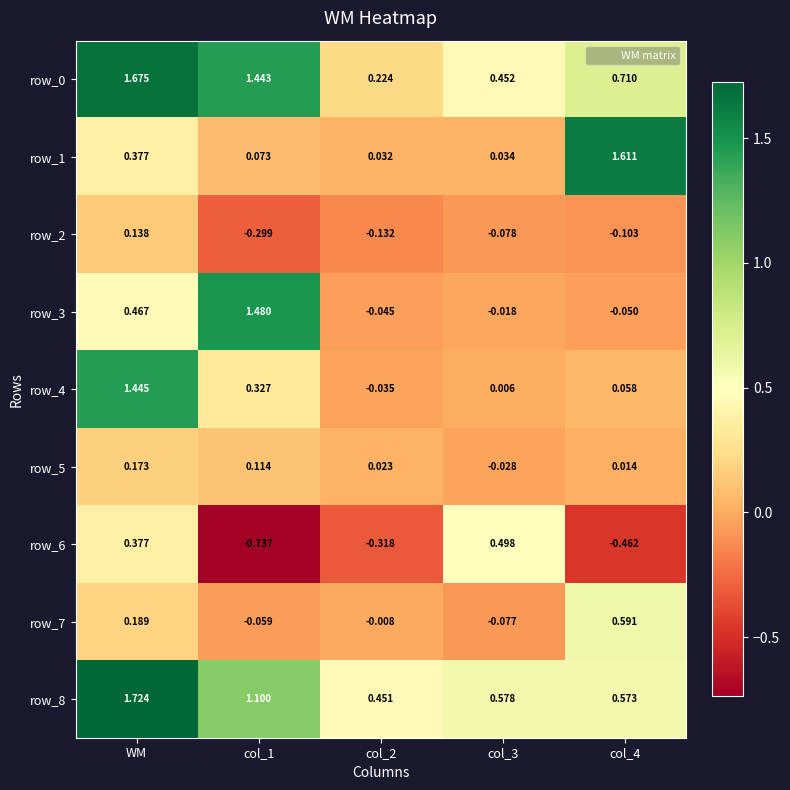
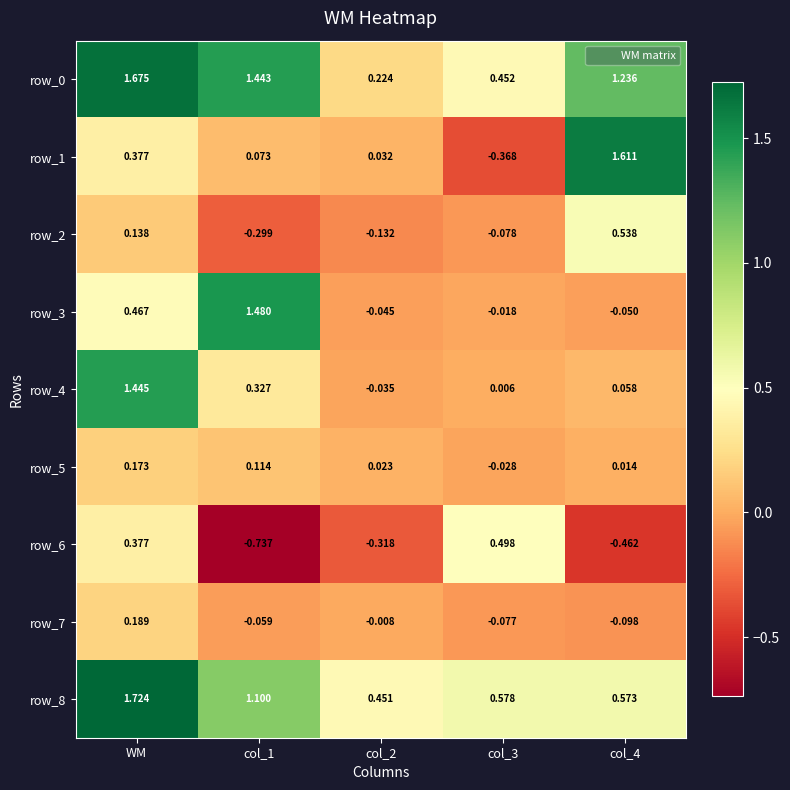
  {
    "row_0": {
      "WM": 1.675,
      "col_1": 1.443,
      "col_2": 0.224,
      "col_3": 0.452,
-     "col_4": 0.710
+     "col_4": 1.236
    },
    "row_1": {
      "WM": 0.377,
      "col_1": 0.073,
      "col_2": 0.032,
-     "col_3": 0.034,
+     "col_3": -0.368,
      "col_4": 1.611
    },
    "row_2": {
      "WM": 0.138,
      "col_1": -0.299,
      "col_2": -0.132,
      "col_3": -0.078,
-     "col_4": -0.103
+     "col_4": 0.538
    },
    "row_3": {
      "WM": 0.467,
      "col_1": 1.480,
      "col_2": -0.045,
      "col_3": -0.018,
      "col_4": -0.050
    },
    "row_4": {
      "WM": 1.445,
      "col_1": 0.327,
      "col_2": -0.035,
      "col_3": 0.006,
      "col_4": 0.058
    },
    "row_5": {
      "WM": 0.173,
      "col_1": 0.114,
      "col_2": 0.023,
      "col_3": -0.028,
      "col_4": 0.014
    },
    "row_6": {
      "WM": 0.377,
      "col_1": -0.737,
      "col_2": -0.318,
      "col_3": 0.498,
      "col_4": -0.462
    },
    "row_7": {
      "WM": 0.189,
      "col_1": -0.059,
      "col_2": -0.008,
      "col_3": -0.077,
-     "col_4": 0.591
+     "col_4": -0.098
    },
    "row_8": {
      "WM": 1.724,
      "col_1": 1.100,
      "col_2": 0.451,
      "col_3": 0.578,
      "col_4": 0.573
    }
  }
